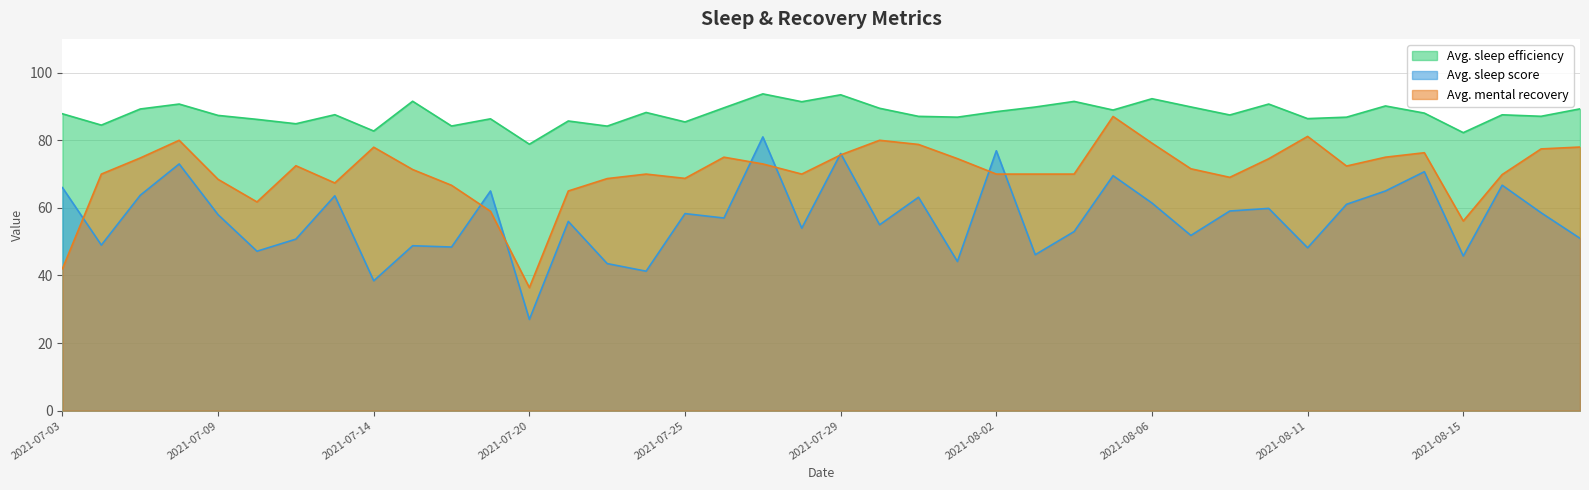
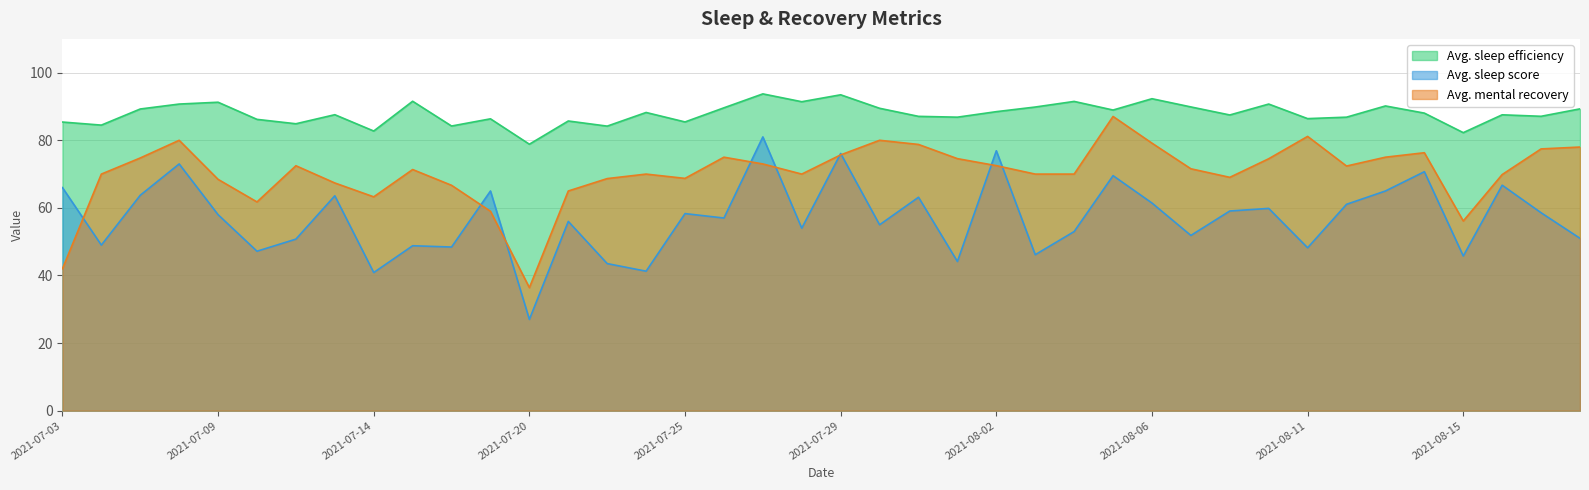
  {
    "Avg. sleep efficiency": {
-     "2021-07-03": 88,
-     "2021-07-09": 87,
+     "2021-07-03": 85,
+     "2021-07-09": 91,
      "2021-07-14": 83,
      "2021-07-20": 79,
      "2021-07-25": 85,
      "2021-07-29": 93,
      "2021-08-02": 88,
      "2021-08-06": 92,
      "2021-08-11": 86,
      "2021-08-15": 82
    },
    "Avg. sleep score": {
      "2021-07-03": 66,
      "2021-07-09": 58,
-     "2021-07-14": 38,
+     "2021-07-14": 41,
      "2021-07-20": 27,
      "2021-07-25": 58,
      "2021-08-02": 77,
      "2021-08-06": 61,
      "2021-08-11": 48,
      "2021-08-15": 46
    },
    "Avg. mental recovery": {
      "2021-07-03": 42,
      "2021-07-09": 68,
-     "2021-07-14": 78,
+     "2021-07-14": 63,
      "2021-07-20": 36,
      "2021-07-25": 69,
-     "2021-08-02": 70,
+     "2021-08-02": 73,
      "2021-08-06": 79,
      "2021-08-11": 81,
      "2021-08-15": 56
    }
  }
